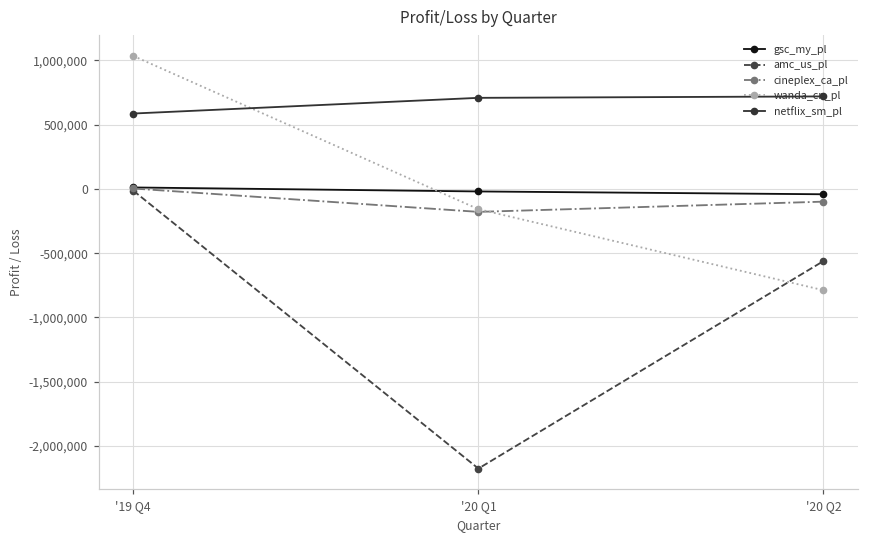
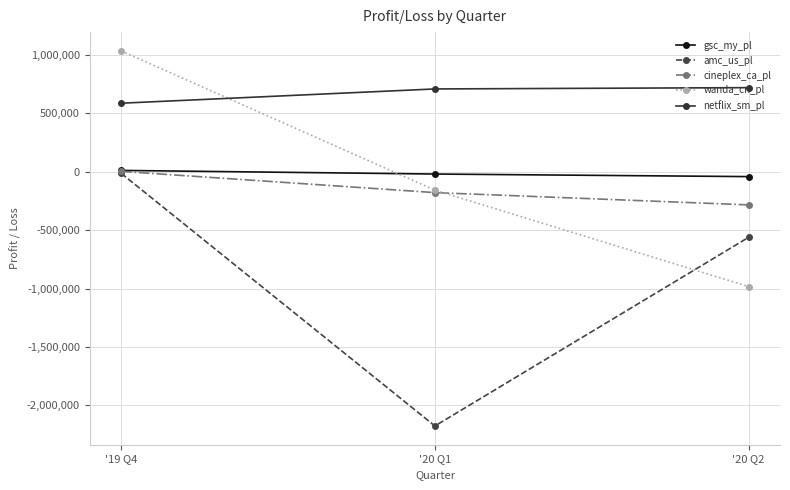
  {
    "cineplex_ca_pl": {
-     "'20 Q2": "-100,000"
+     "'20 Q2": "-280,000"
    },
    "wanda_cn_pl": {
      "'19 Q4": "1,040,000",
-     "'20 Q2": "-790,000"
+     "'20 Q2": "-980,000"
    }
  }
